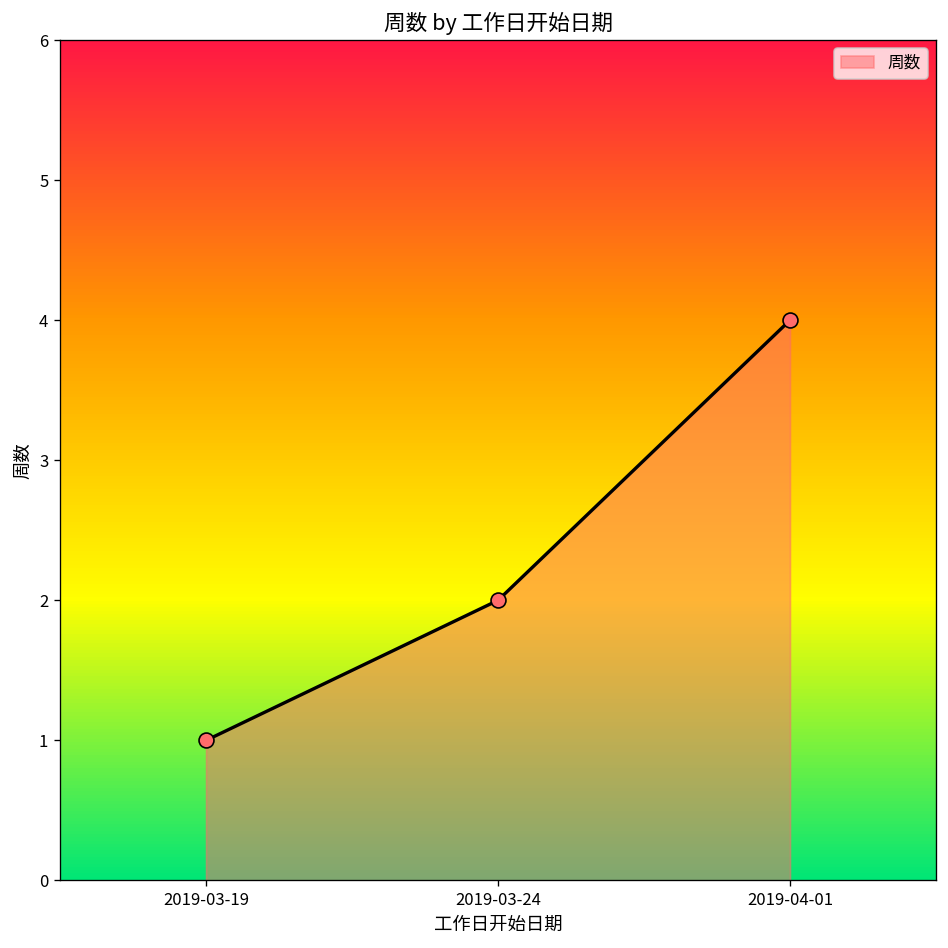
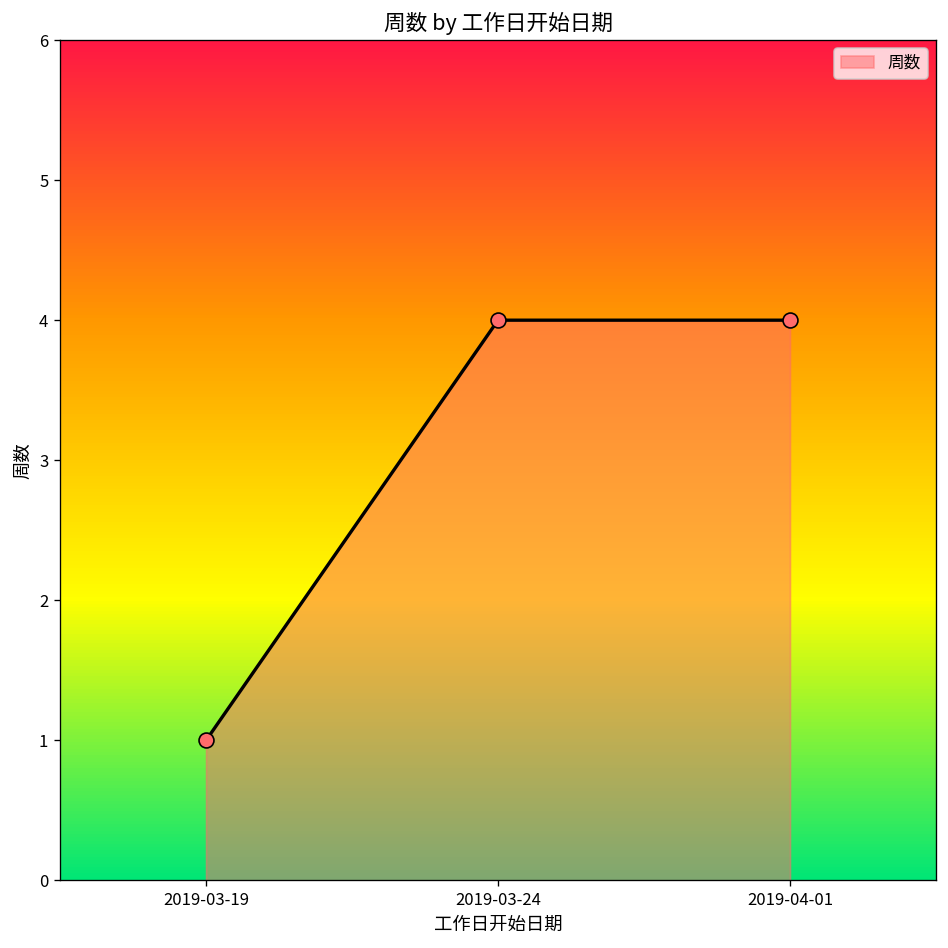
  {
    "2019-03-19": 1,
-   "2019-03-24": 2,
+   "2019-03-24": 4,
    "2019-04-01": 4
  }
